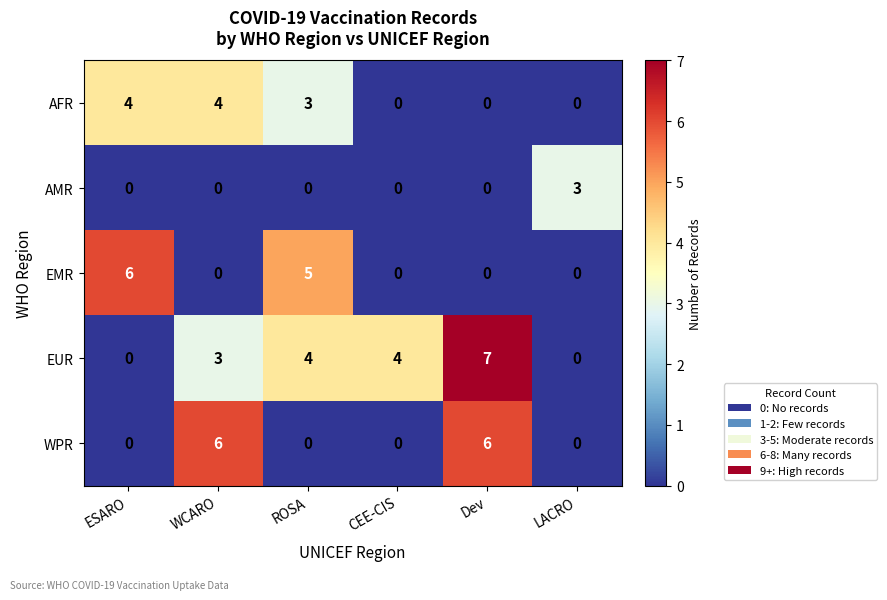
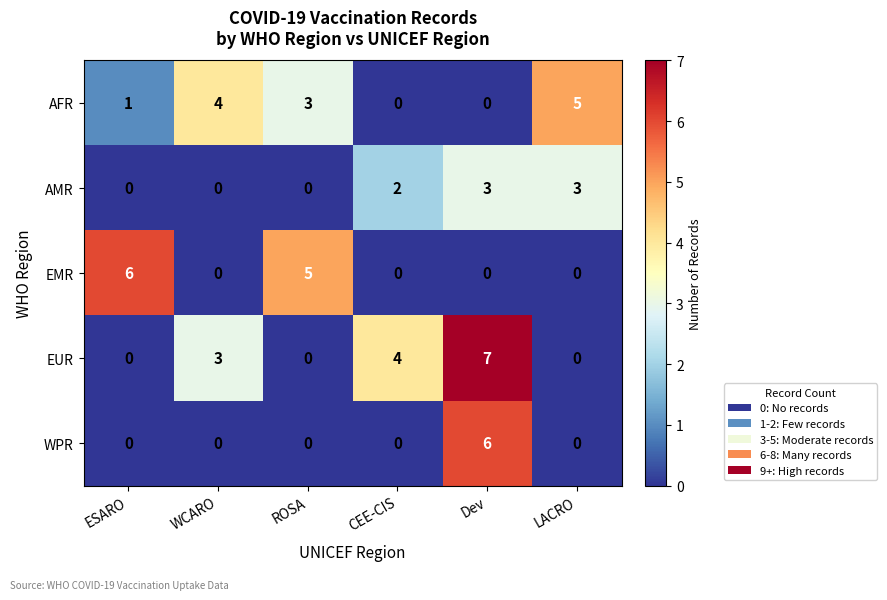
  {
    "AFR": {
-     "ESARO": 4,
+     "ESARO": 1,
      "WCARO": 4,
      "ROSA": 3,
      "CEE-CIS": 0,
      "Dev": 0,
-     "LACRO": 0
+     "LACRO": 5
    },
    "AMR": {
      "ESARO": 0,
      "WCARO": 0,
      "ROSA": 0,
-     "CEE-CIS": 0,
-     "Dev": 0,
+     "CEE-CIS": 2,
+     "Dev": 3,
      "LACRO": 3
    },
    "EMR": {
      "ESARO": 6,
      "WCARO": 0,
      "ROSA": 5,
      "CEE-CIS": 0,
      "Dev": 0,
      "LACRO": 0
    },
    "EUR": {
      "ESARO": 0,
      "WCARO": 3,
-     "ROSA": 4,
+     "ROSA": 0,
      "CEE-CIS": 4,
      "Dev": 7,
      "LACRO": 0
    },
    "WPR": {
      "ESARO": 0,
-     "WCARO": 6,
+     "WCARO": 0,
      "ROSA": 0,
      "CEE-CIS": 0,
      "Dev": 6,
      "LACRO": 0
    }
  }
